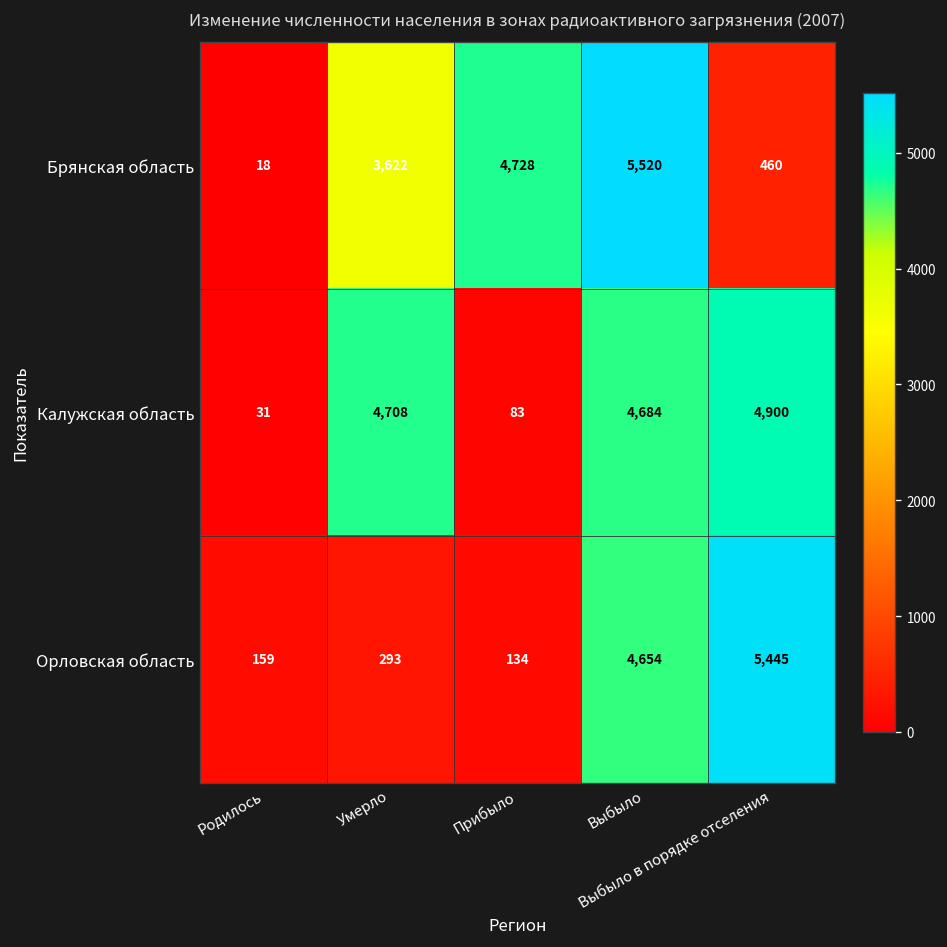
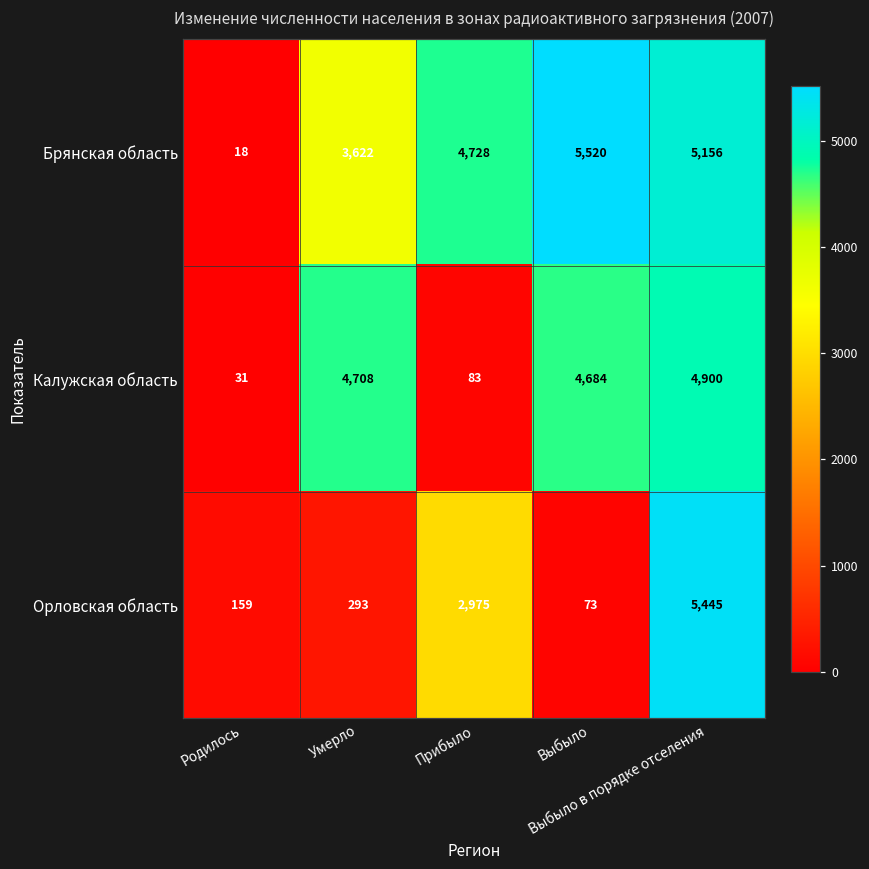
  {
    "Брянская область": {
      "Родилось": "18",
      "Умерло": "3,622",
      "Прибыло": "4,728",
      "Выбыло": "5,520",
-     "Выбыло в порядке отселения": "460"
+     "Выбыло в порядке отселения": "5,156"
    },
    "Калужская область": {
      "Родилось": "31",
      "Умерло": "4,708",
      "Прибыло": "83",
      "Выбыло": "4,684",
      "Выбыло в порядке отселения": "4,900"
    },
    "Орловская область": {
      "Родилось": "159",
      "Умерло": "293",
-     "Прибыло": "134",
-     "Выбыло": "4,654",
+     "Прибыло": "2,975",
+     "Выбыло": "73",
      "Выбыло в порядке отселения": "5,445"
    }
  }
